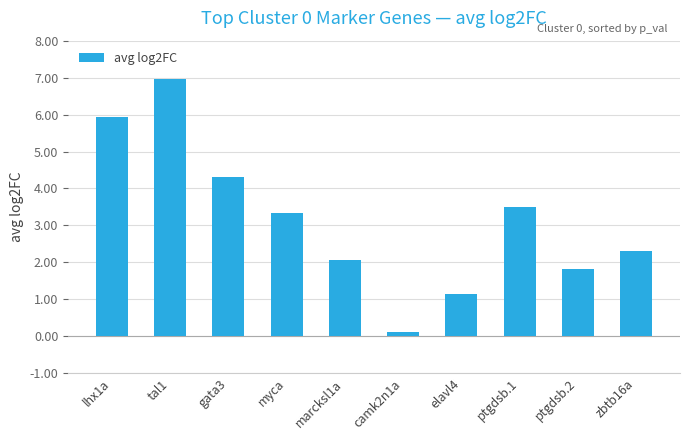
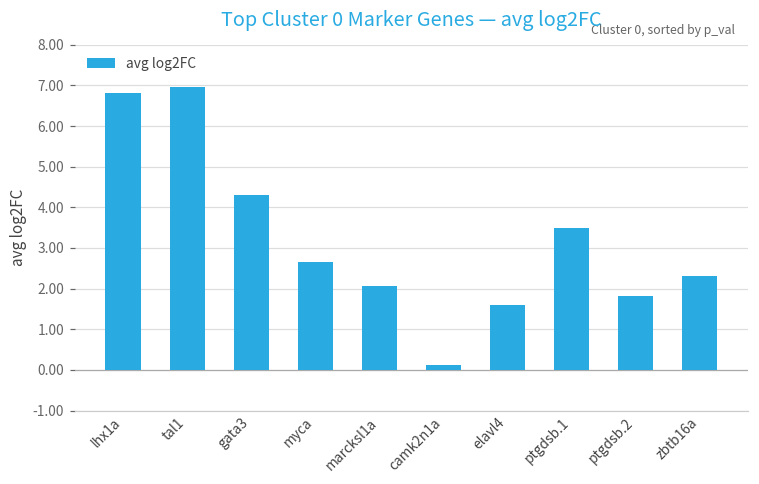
  {
-   "lhx1a": 5.9,
+   "lhx1a": 6.8,
    "tal1": 7.0,
    "gata3": 4.3,
-   "myca": 3.3,
+   "myca": 2.6,
    "marcksl1a": 2.1,
    "camk2n1a": 0.1,
-   "elavl4": 1.1,
+   "elavl4": 1.6,
    "ptgdsb.1": 3.5,
    "ptgdsb.2": 1.8,
    "zbtb16a": 2.3
  }
